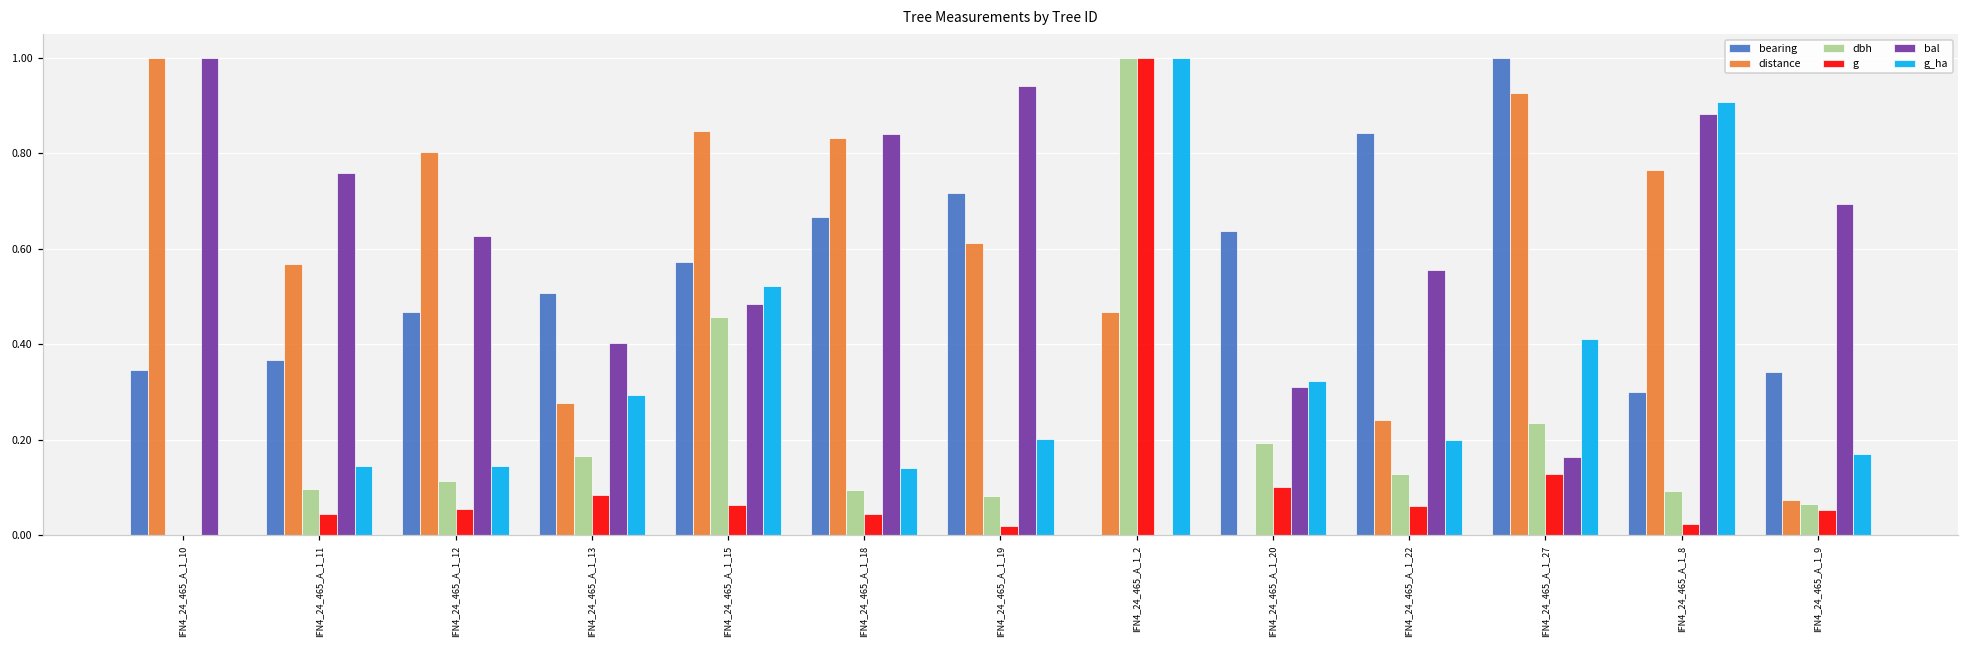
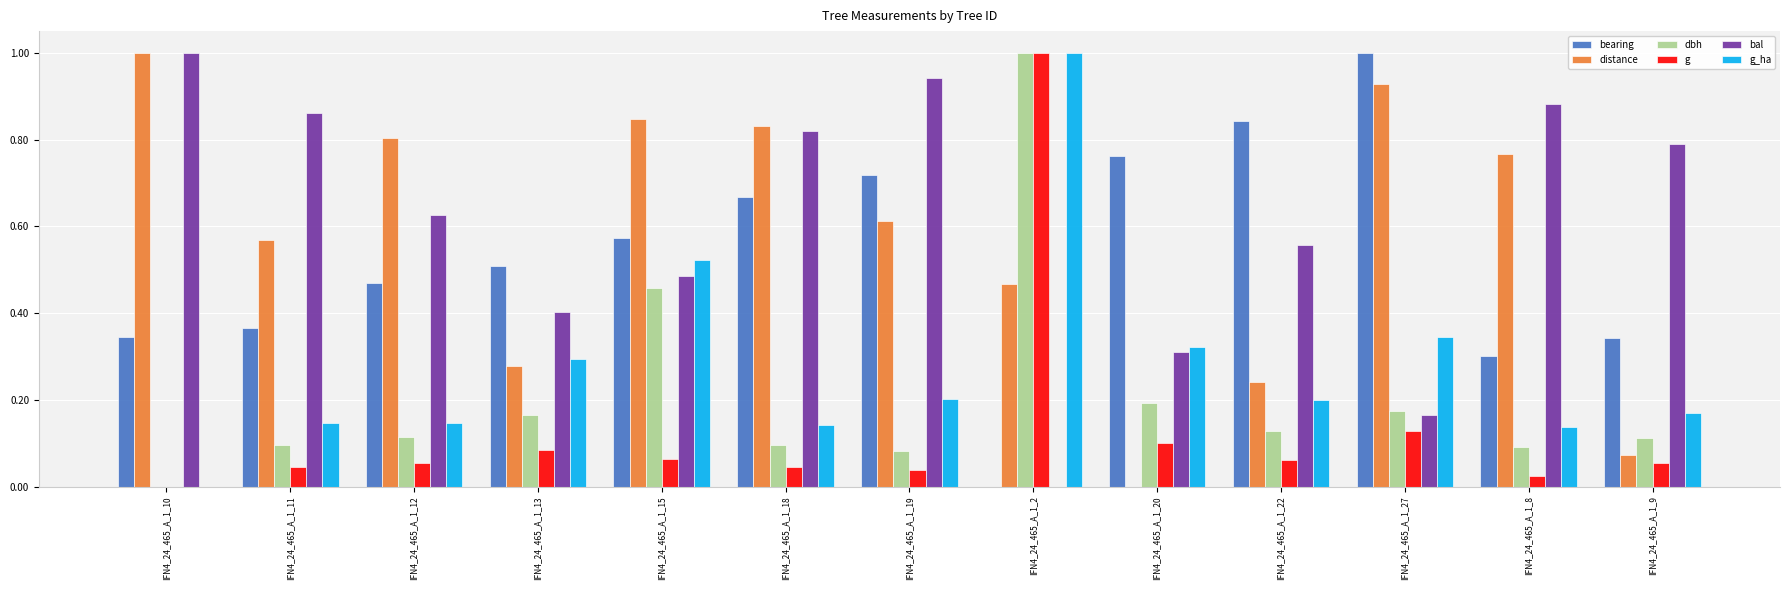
  {
    "bearing": {
      "IFN4_24_465_A_1_10": 0.35,
      "IFN4_24_465_A_1_11": 0.37,
      "IFN4_24_465_A_1_12": 0.47,
      "IFN4_24_465_A_1_13": 0.51,
      "IFN4_24_465_A_1_15": 0.57,
      "IFN4_24_465_A_1_18": 0.67,
      "IFN4_24_465_A_1_19": 0.72,
      "IFN4_24_465_A_1_2": 0.00,
-     "IFN4_24_465_A_1_20": 0.64,
+     "IFN4_24_465_A_1_20": 0.76,
      "IFN4_24_465_A_1_22": 0.84,
      "IFN4_24_465_A_1_27": 1.00,
      "IFN4_24_465_A_1_8": 0.30,
      "IFN4_24_465_A_1_9": 0.34
    },
    "distance": {
      "IFN4_24_465_A_1_10": 1.00,
      "IFN4_24_465_A_1_11": 0.57,
      "IFN4_24_465_A_1_12": 0.80,
      "IFN4_24_465_A_1_13": 0.28,
      "IFN4_24_465_A_1_15": 0.85,
      "IFN4_24_465_A_1_18": 0.83,
      "IFN4_24_465_A_1_19": 0.61,
      "IFN4_24_465_A_1_2": 0.47,
      "IFN4_24_465_A_1_20": 0.00,
      "IFN4_24_465_A_1_22": 0.24,
      "IFN4_24_465_A_1_27": 0.93,
      "IFN4_24_465_A_1_8": 0.77,
      "IFN4_24_465_A_1_9": 0.07
    },
    "dbh": {
      "IFN4_24_465_A_1_10": 0.00,
      "IFN4_24_465_A_1_11": 0.10,
      "IFN4_24_465_A_1_12": 0.11,
      "IFN4_24_465_A_1_13": 0.17,
      "IFN4_24_465_A_1_15": 0.46,
      "IFN4_24_465_A_1_18": 0.10,
      "IFN4_24_465_A_1_19": 0.08,
      "IFN4_24_465_A_1_2": 1.00,
      "IFN4_24_465_A_1_20": 0.19,
      "IFN4_24_465_A_1_22": 0.13,
-     "IFN4_24_465_A_1_27": 0.24,
+     "IFN4_24_465_A_1_27": 0.17,
      "IFN4_24_465_A_1_8": 0.09,
-     "IFN4_24_465_A_1_9": 0.07
+     "IFN4_24_465_A_1_9": 0.11
    },
    "g": {
      "IFN4_24_465_A_1_10": 0.00,
      "IFN4_24_465_A_1_11": 0.04,
      "IFN4_24_465_A_1_12": 0.05,
      "IFN4_24_465_A_1_13": 0.08,
      "IFN4_24_465_A_1_15": 0.06,
      "IFN4_24_465_A_1_18": 0.04,
-     "IFN4_24_465_A_1_19": 0.02,
+     "IFN4_24_465_A_1_19": 0.04,
      "IFN4_24_465_A_1_2": 1.00,
      "IFN4_24_465_A_1_20": 0.10,
      "IFN4_24_465_A_1_22": 0.06,
      "IFN4_24_465_A_1_27": 0.13,
      "IFN4_24_465_A_1_8": 0.02,
      "IFN4_24_465_A_1_9": 0.05
    },
    "bal": {
      "IFN4_24_465_A_1_10": 1.00,
-     "IFN4_24_465_A_1_11": 0.76,
+     "IFN4_24_465_A_1_11": 0.86,
      "IFN4_24_465_A_1_12": 0.63,
      "IFN4_24_465_A_1_13": 0.40,
      "IFN4_24_465_A_1_15": 0.48,
-     "IFN4_24_465_A_1_18": 0.84,
+     "IFN4_24_465_A_1_18": 0.82,
      "IFN4_24_465_A_1_19": 0.94,
      "IFN4_24_465_A_1_2": 0.00,
      "IFN4_24_465_A_1_20": 0.31,
      "IFN4_24_465_A_1_22": 0.56,
      "IFN4_24_465_A_1_27": 0.16,
      "IFN4_24_465_A_1_8": 0.88,
-     "IFN4_24_465_A_1_9": 0.69
+     "IFN4_24_465_A_1_9": 0.79
    },
    "g_ha": {
      "IFN4_24_465_A_1_10": 0.00,
      "IFN4_24_465_A_1_11": 0.15,
      "IFN4_24_465_A_1_12": 0.15,
      "IFN4_24_465_A_1_13": 0.29,
      "IFN4_24_465_A_1_15": 0.52,
      "IFN4_24_465_A_1_18": 0.14,
      "IFN4_24_465_A_1_19": 0.20,
      "IFN4_24_465_A_1_2": 1.00,
      "IFN4_24_465_A_1_20": 0.32,
      "IFN4_24_465_A_1_22": 0.20,
-     "IFN4_24_465_A_1_27": 0.41,
-     "IFN4_24_465_A_1_8": 0.91,
+     "IFN4_24_465_A_1_27": 0.34,
+     "IFN4_24_465_A_1_8": 0.14,
      "IFN4_24_465_A_1_9": 0.17
    }
  }
